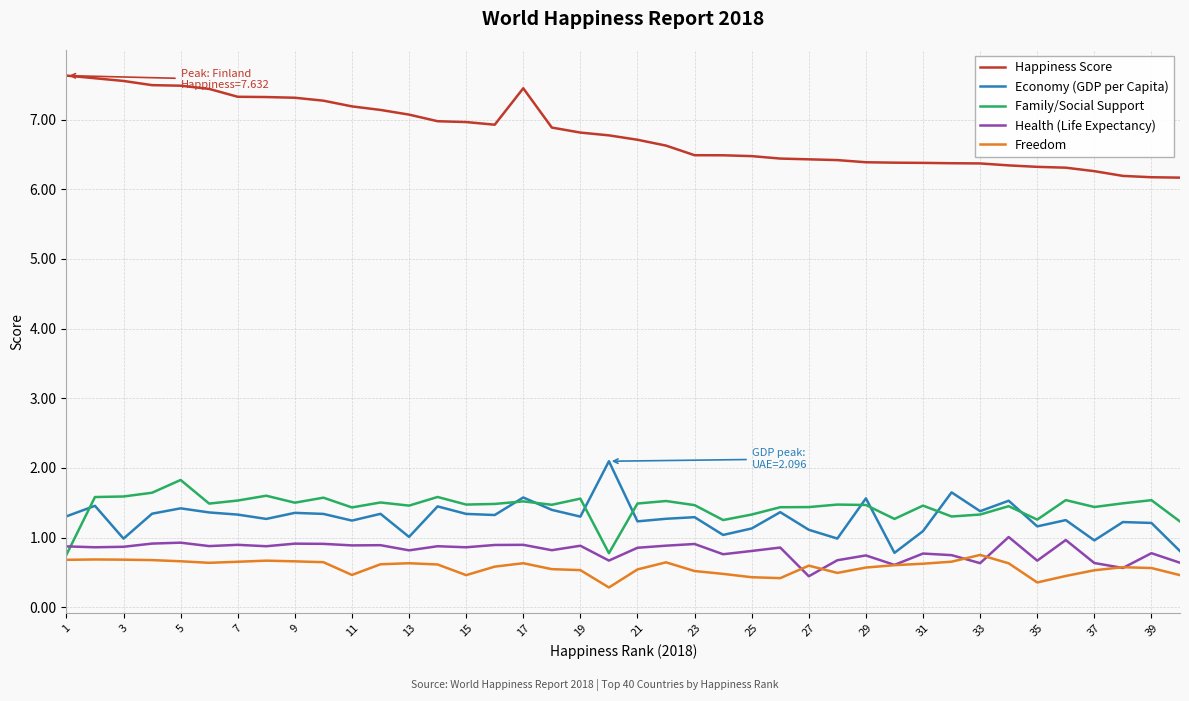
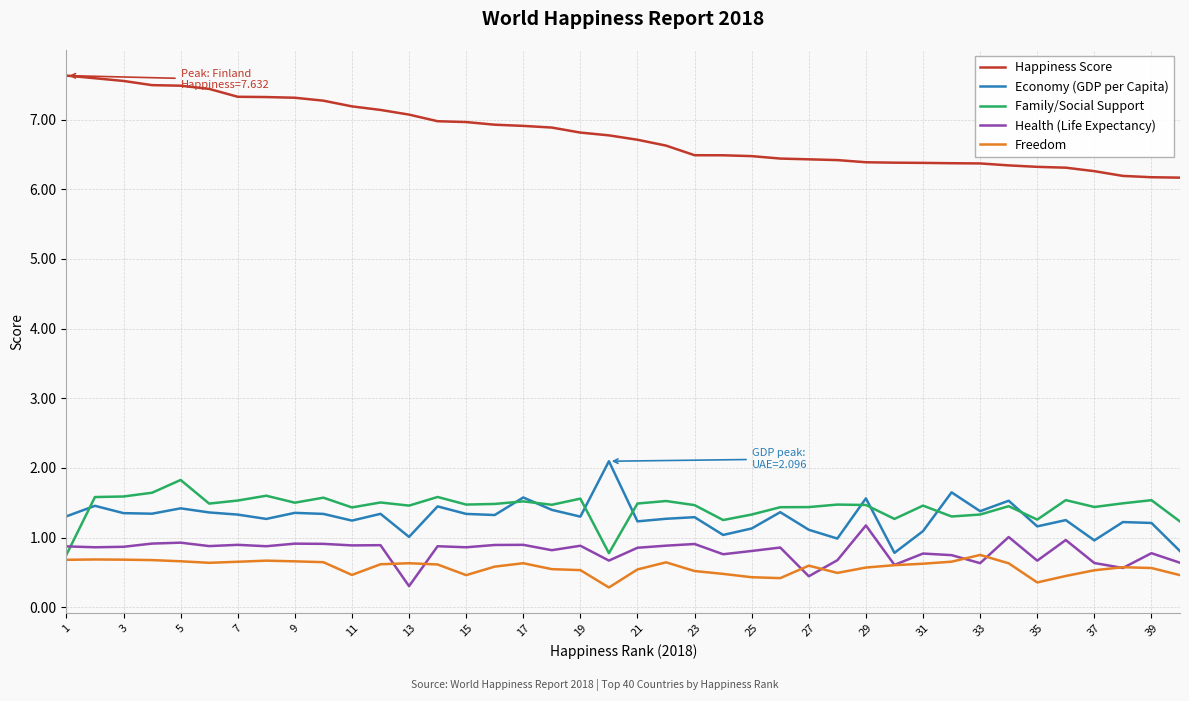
  {
    "Happiness Score": {
      "1": 7.6,
      "7": 7.3,
      "9": 7.3,
      "11": 7.2,
      "13": 7.1,
      "15": 7.0,
-     "17": 7.5,
+     "17": 6.9,
      "19": 6.8,
      "21": 6.7,
      "23": 6.5,
      "25": 6.5,
      "27": 6.4,
      "29": 6.4,
      "31": 6.4,
      "33": 6.4,
      "35": 6.3,
      "37": 6.3,
      "39": 6.2
    },
    "Economy (GDP per Capita)": {
      "1": 1.3,
-     "3": 1.0,
+     "3": 1.4,
      "5": 1.4,
      "7": 1.3,
      "9": 1.4,
      "11": 1.2,
      "13": 1.0,
      "15": 1.3,
      "17": 1.6,
      "19": 1.3,
      "21": 1.2,
      "23": 1.3,
      "25": 1.1,
      "27": 1.1,
      "29": 1.6,
      "31": 1.1,
      "33": 1.4,
      "35": 1.2,
      "37": 1.0,
      "39": 1.2
    },
    "Family/Social Support": {
      "1": 0.8,
      "3": 1.6,
      "5": 1.8,
      "7": 1.5,
      "9": 1.5,
      "11": 1.4,
      "13": 1.5,
      "15": 1.5,
      "17": 1.5,
      "19": 1.6,
      "21": 1.5,
      "23": 1.5,
      "25": 1.3,
      "27": 1.4,
      "29": 1.5,
      "31": 1.5,
      "33": 1.3,
      "35": 1.3,
      "37": 1.4,
      "39": 1.5
    },
    "Health (Life Expectancy)": {
      "1": 0.9,
      "3": 0.9,
      "5": 0.9,
      "7": 0.9,
      "9": 0.9,
      "11": 0.9,
-     "13": 0.8,
+     "13": 0.3,
      "15": 0.9,
      "17": 0.9,
      "19": 0.9,
      "21": 0.9,
      "23": 0.9,
      "25": 0.8,
      "27": 0.4,
-     "29": 0.7,
+     "29": 1.2,
      "31": 0.8,
      "33": 0.6,
      "35": 0.7,
      "37": 0.6,
      "39": 0.8
    },
    "Freedom": {
      "1": 0.7,
      "3": 0.7,
      "5": 0.7,
      "7": 0.7,
      "9": 0.7,
      "11": 0.5,
      "13": 0.6,
      "15": 0.5,
      "17": 0.6,
      "19": 0.5,
      "21": 0.5,
      "23": 0.5,
      "25": 0.4,
      "27": 0.6,
      "29": 0.6,
      "31": 0.6,
      "33": 0.8,
      "35": 0.4,
      "37": 0.5,
      "39": 0.6
    }
  }
